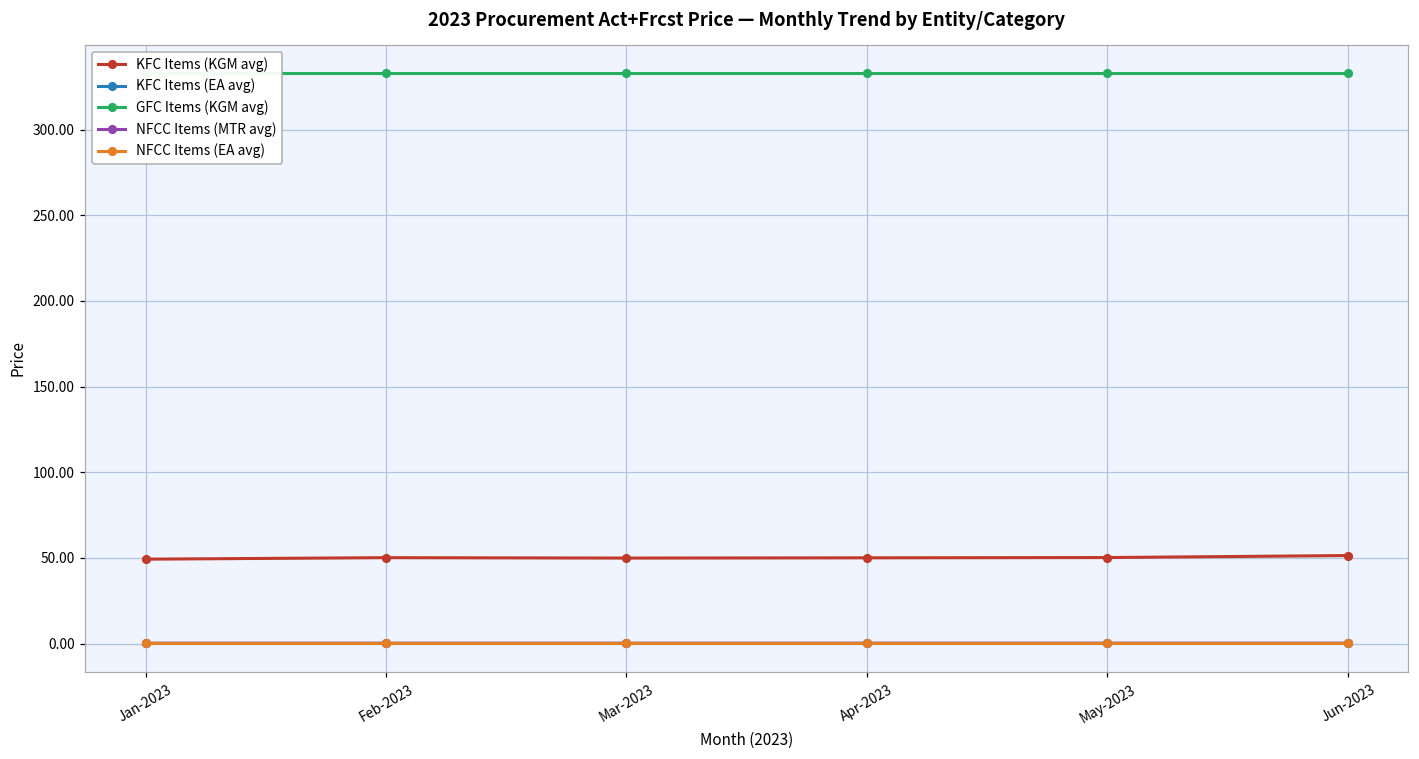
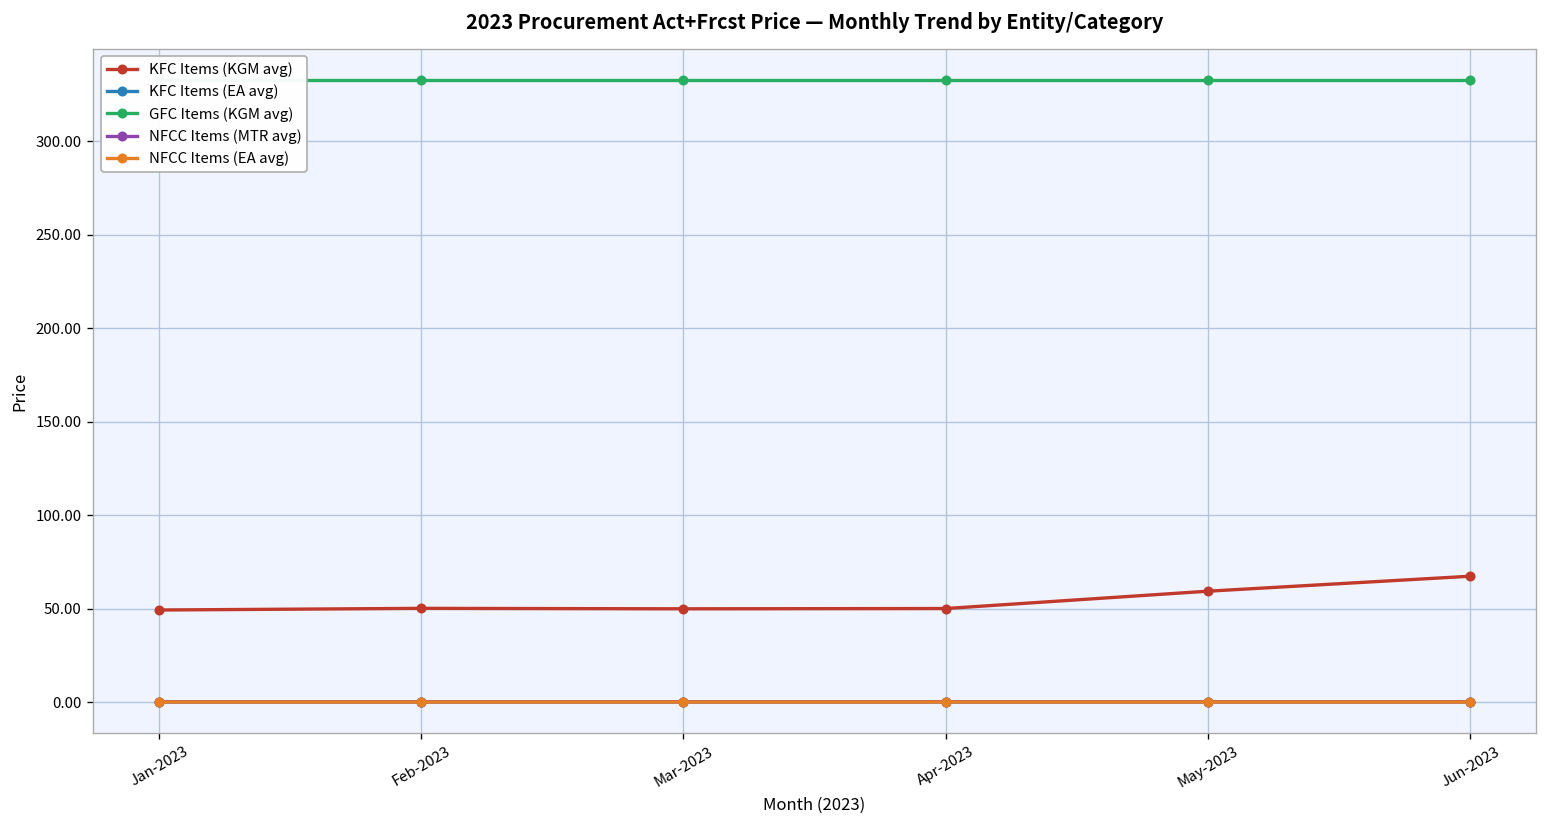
  {
    "KFC Items (KGM avg)": {
      "Jan-2023": 49,
      "Feb-2023": 50,
      "Mar-2023": 50,
      "Apr-2023": 50,
-     "May-2023": 50,
-     "Jun-2023": 51
+     "May-2023": 59,
+     "Jun-2023": 67
    },
    "NFCC Items (EA avg)": {
      "Jan-2023": 0,
      "Feb-2023": 0,
      "Mar-2023": 0,
      "Apr-2023": 0,
      "May-2023": 0,
      "Jun-2023": 0
    },
    "GFC Items (KGM avg)": {
      "Feb-2023": 333,
      "Mar-2023": 333,
      "Apr-2023": 333,
      "May-2023": 333,
      "Jun-2023": 333
    }
  }
